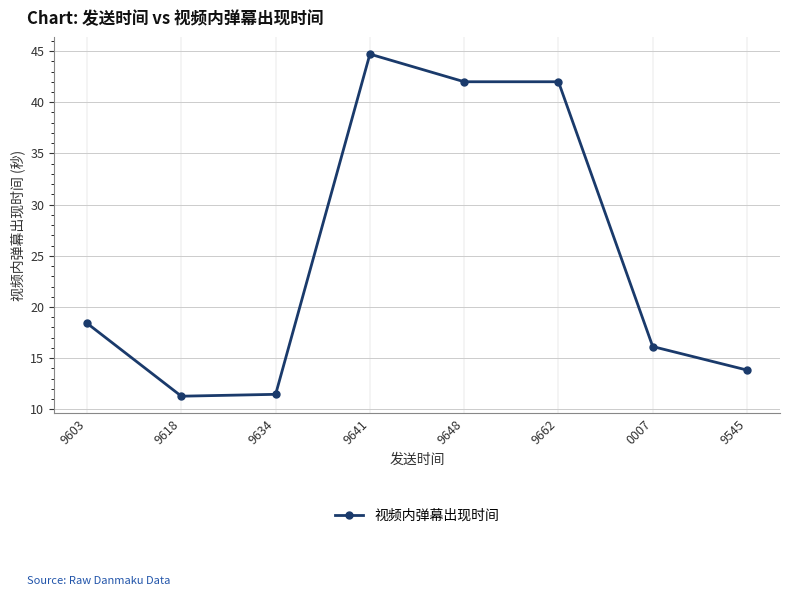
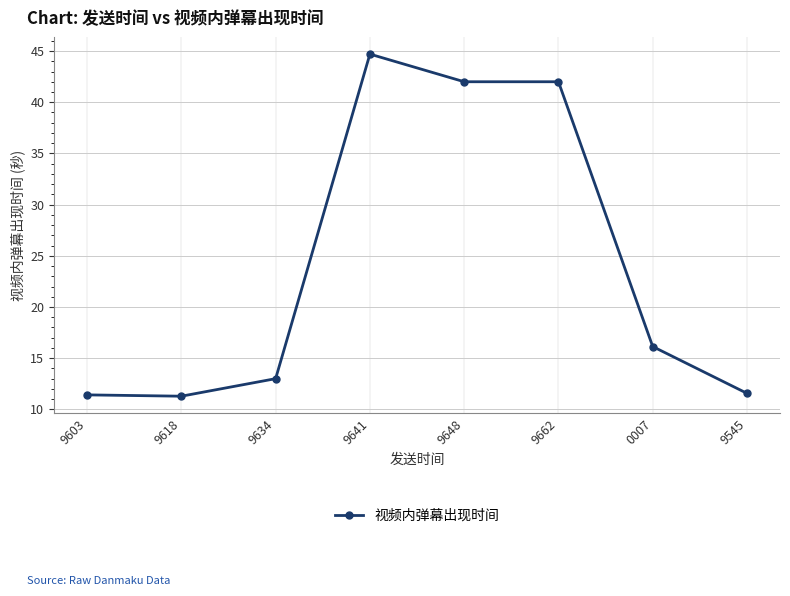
  {
-   "9603": 18.4,
+   "9603": 11.4,
    "9618": 11.3,
-   "9634": 11.5,
+   "9634": 13.0,
    "9641": 44.7,
    "9648": 42.0,
    "9662": 42.0,
    "0007": 16.1,
-   "9545": 13.8
+   "9545": 11.6
  }
